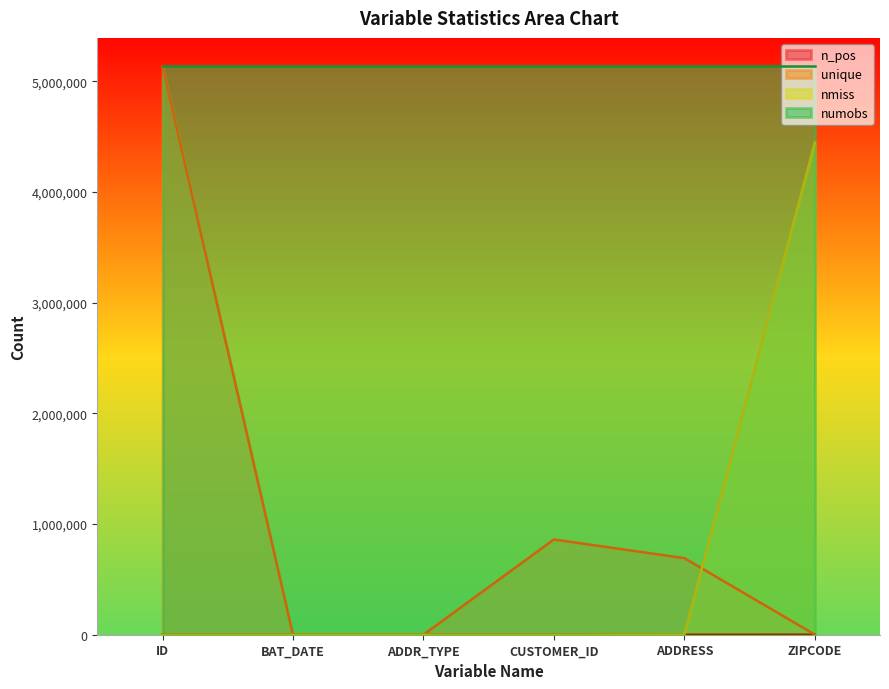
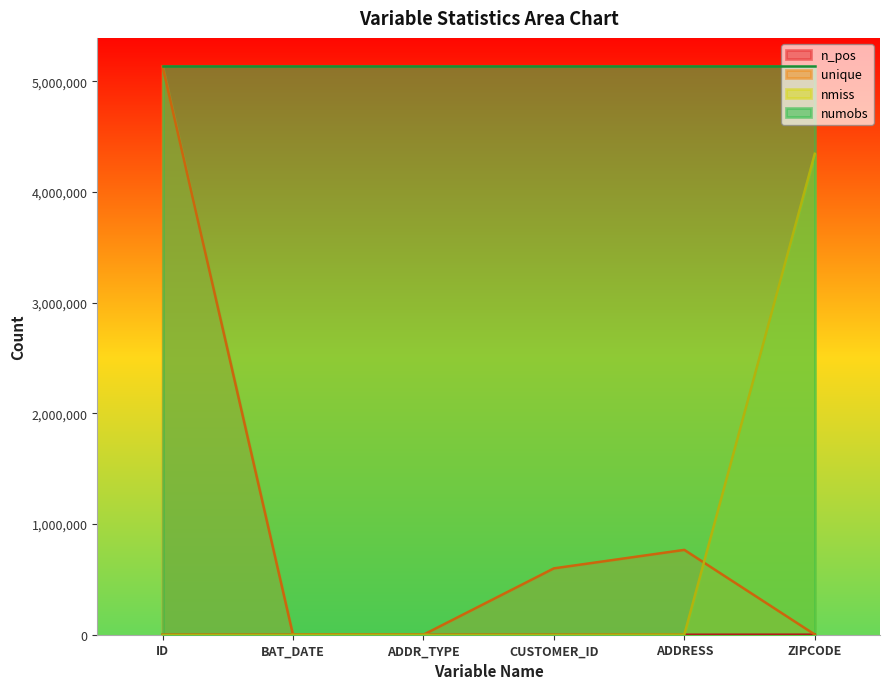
  {
    "unique": {
-     "CUSTOMER_ID": "860,000",
-     "ADDRESS": "690,000"
+     "CUSTOMER_ID": "600,000",
+     "ADDRESS": "770,000"
    },
    "nmiss": {
-     "ZIPCODE": "4,450,000"
+     "ZIPCODE": "4,350,000"
    },
    "numobs": {
      "BAT_DATE": "5,140,000",
      "ADDR_TYPE": "5,140,000",
      "CUSTOMER_ID": "5,140,000",
      "ADDRESS": "5,140,000"
    }
  }
